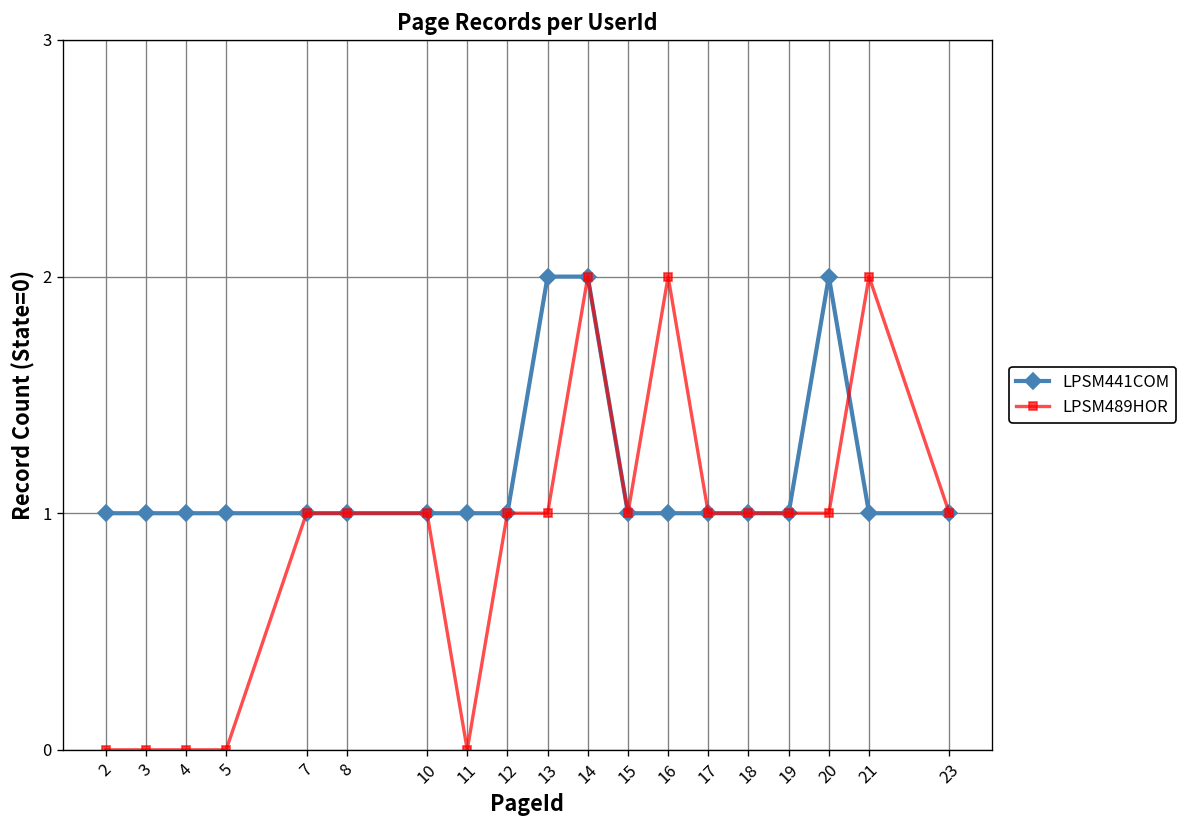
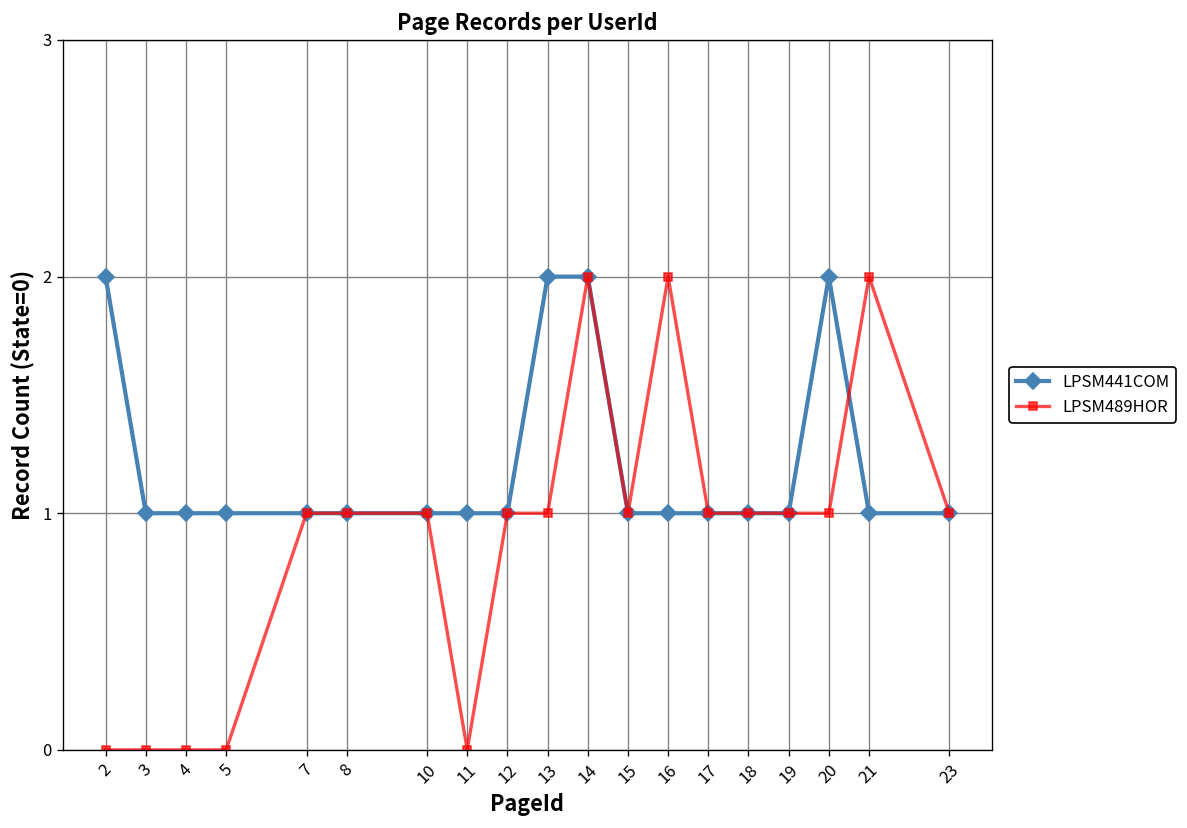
  {
    "LPSM441COM": {
-     "2": 1,
+     "2": 2,
      "3": 1,
      "4": 1,
      "5": 1,
      "11": 1,
      "13": 2,
      "16": 1,
      "20": 2,
      "21": 1
    },
    "LPSM489HOR": {
      "2": 0,
      "3": 0,
      "4": 0,
      "5": 0,
      "11": 0,
      "13": 1,
      "16": 2,
      "20": 1,
      "21": 2
    }
  }
